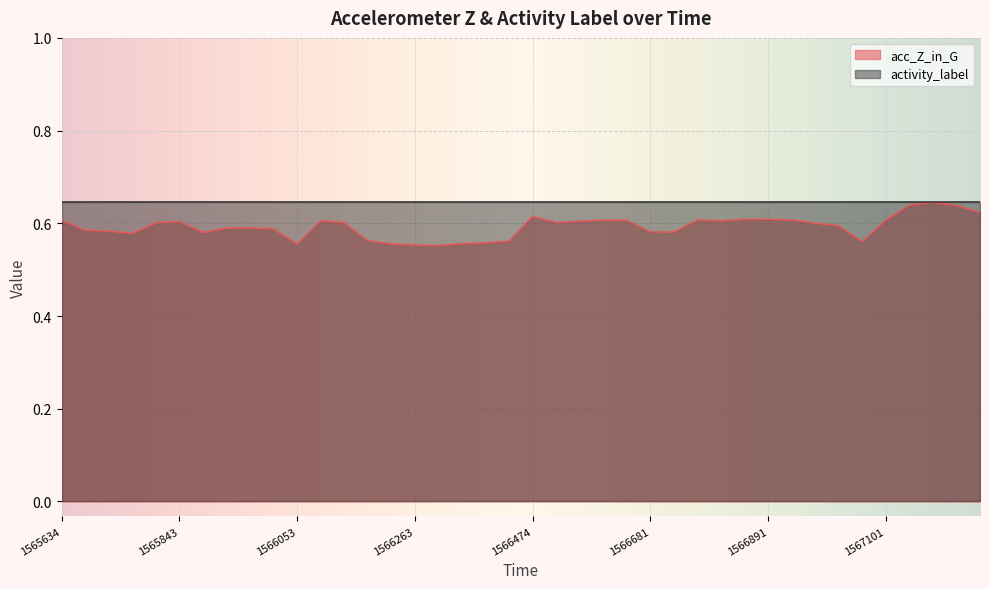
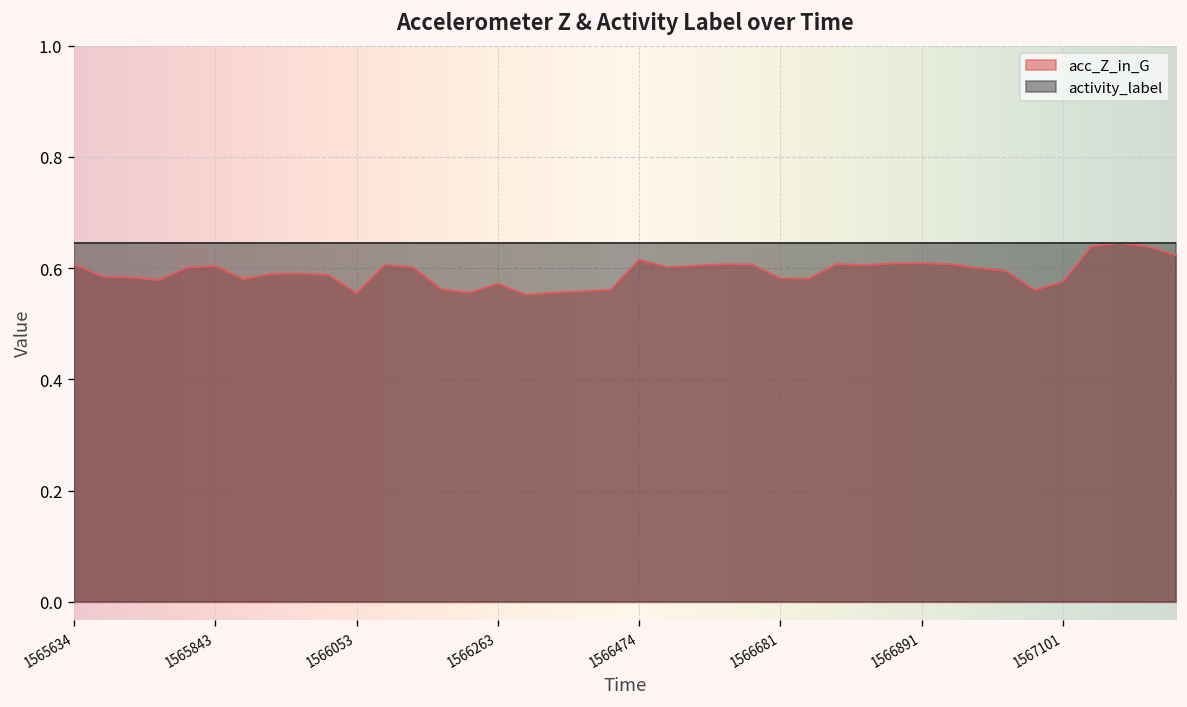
  {
    "acc_Z_in_G": {
      "1565634": 0.61,
      "1565843": 0.60,
      "1566053": 0.56,
-     "1566263": 0.55,
+     "1566263": 0.57,
      "1566474": 0.61,
      "1566681": 0.58,
      "1566891": 0.61,
-     "1567101": 0.61
+     "1567101": 0.58
    },
    "activity_label": {
      "1565634": 0.64,
      "1565843": 0.64,
      "1566053": 0.64,
      "1566263": 0.64,
      "1566474": 0.64,
      "1566681": 0.64,
      "1566891": 0.64,
      "1567101": 0.64
    }
  }
